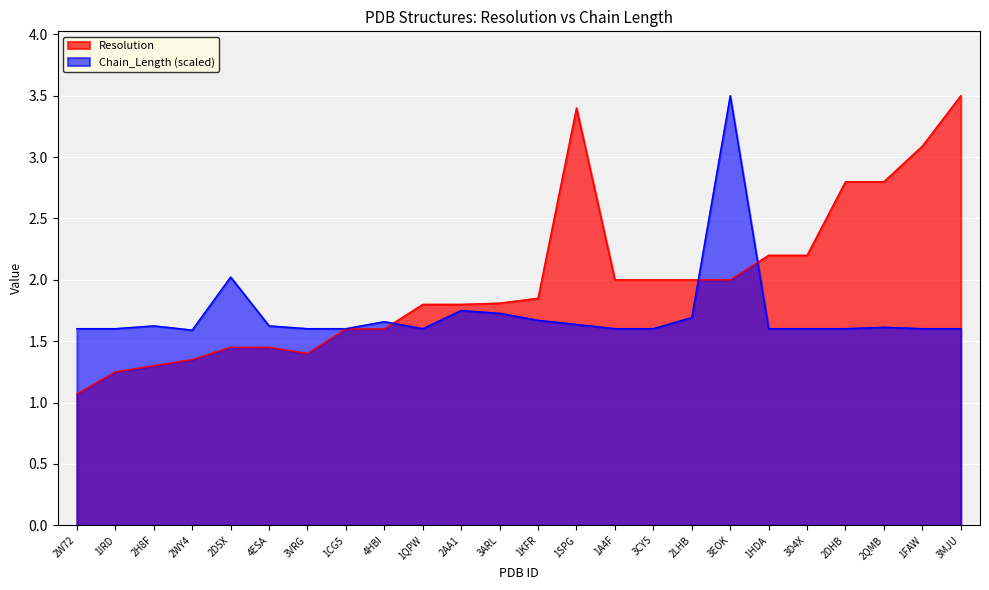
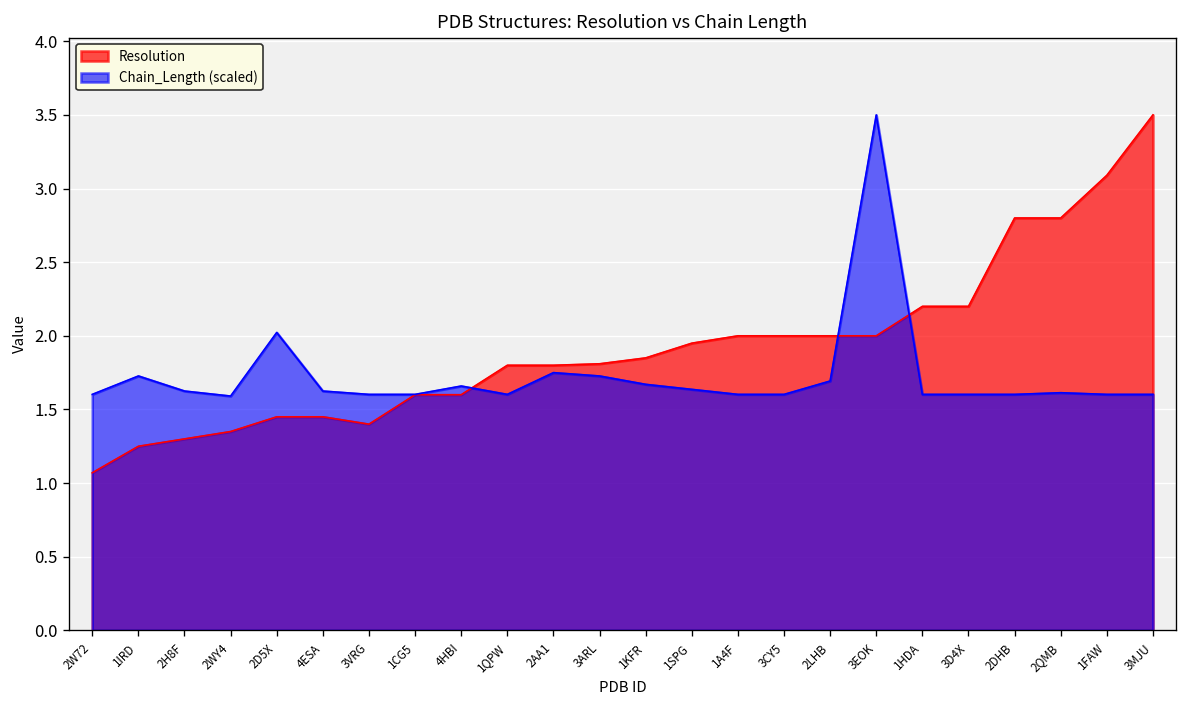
  {
    "Resolution": {
      "2W72": 1.07,
      "1IRD": 1.25,
      "2H8F": 1.30,
      "2WY4": 1.35,
      "2D5X": 1.45,
      "4ESA": 1.45,
      "3VRG": 1.40,
      "4HBI": 1.60,
      "1QPW": 1.80,
      "2AA1": 1.80,
      "3ARL": 1.81,
      "1KFR": 1.85,
-     "1SPG": 3.40,
+     "1SPG": 1.95,
      "1A4F": 2.00,
      "3CY5": 2.00,
      "2LHB": 2.00,
      "3EOK": 2.00,
      "1HDA": 2.20,
      "3D4X": 2.20,
      "2DHB": 2.80,
      "2QMB": 2.80,
      "1FAW": 3.09,
      "3MJU": 3.50
    },
    "Chain_Length (scaled)": {
      "2W72": 1.60,
-     "1IRD": 1.60,
+     "1IRD": 1.73,
      "2H8F": 1.63,
      "2WY4": 1.59,
      "2D5X": 2.02,
      "4ESA": 1.63,
      "3VRG": 1.60,
      "4HBI": 1.66,
      "1QPW": 1.60,
      "2AA1": 1.75,
      "3ARL": 1.73,
      "1KFR": 1.67,
      "1SPG": 1.64,
      "1A4F": 1.60,
      "3CY5": 1.60,
      "2LHB": 1.69,
      "3EOK": 3.50,
      "1HDA": 1.60,
      "3D4X": 1.60,
      "2DHB": 1.60,
      "2QMB": 1.61,
      "1FAW": 1.60,
      "3MJU": 1.60
    }
  }
